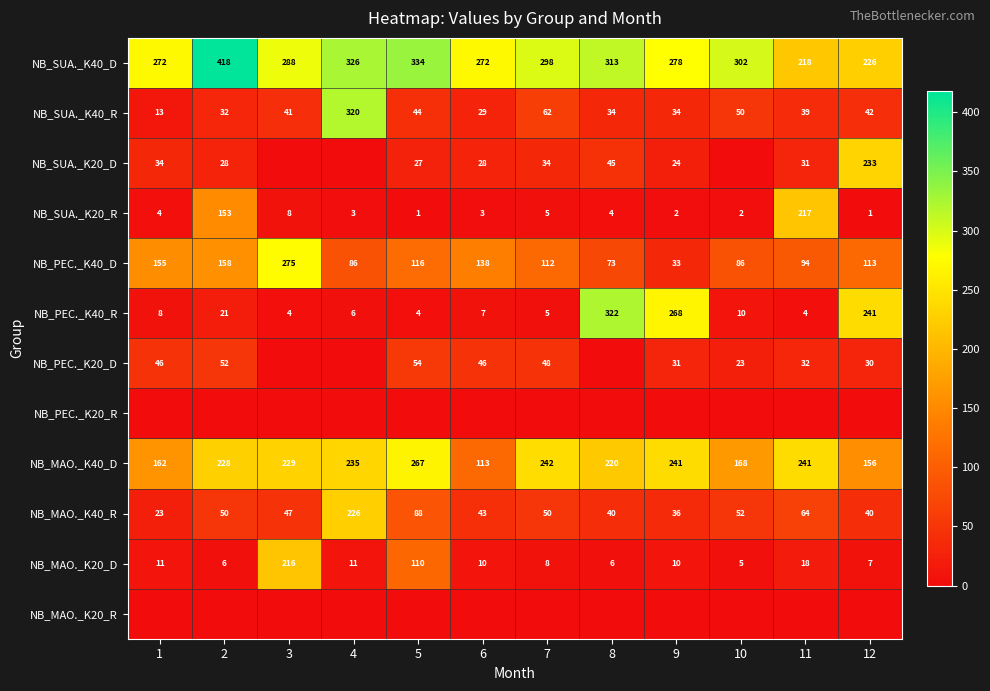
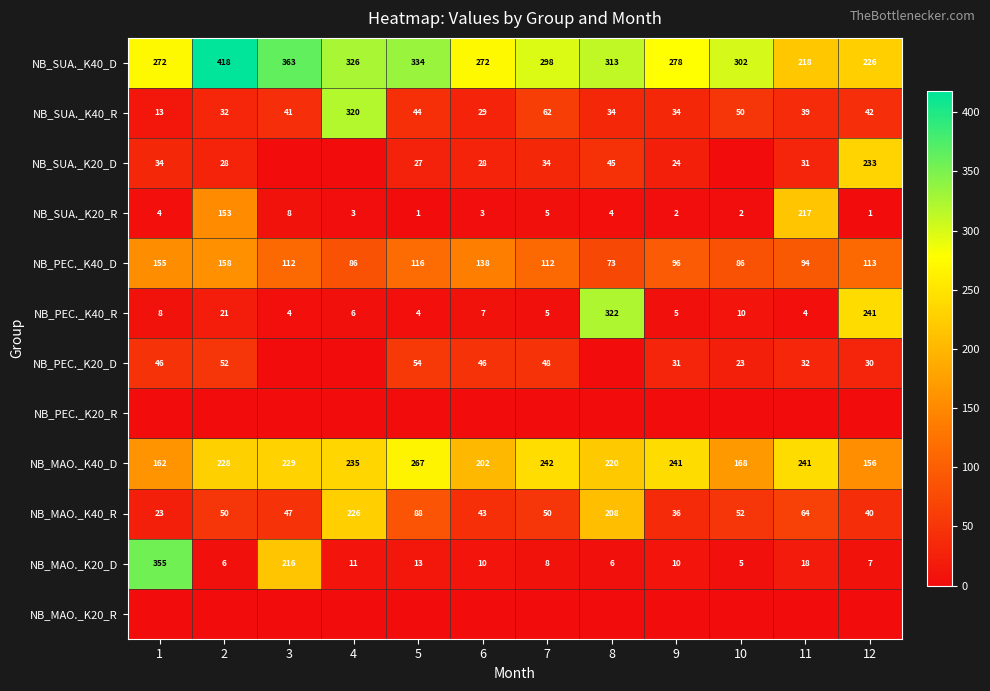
  {
    "NB_SUA._K40_D": {
      "1": 272,
      "2": 418,
-     "3": 288,
+     "3": 363,
      "4": 326,
      "5": 334,
      "6": 272,
      "7": 298,
      "8": 313,
      "9": 278,
      "10": 302,
      "11": 218,
      "12": 226
    },
    "NB_SUA._K40_R": {
      "1": 13,
      "2": 32,
      "3": 41,
      "4": 320,
      "5": 44,
      "6": 29,
      "7": 62,
      "8": 34,
      "9": 34,
      "10": 50,
      "11": 39,
      "12": 42
    },
    "NB_SUA._K20_D": {
      "1": 34,
      "2": 28,
      "5": 27,
      "6": 28,
      "7": 34,
      "8": 45,
      "9": 24,
      "11": 31,
      "12": 233
    },
    "NB_SUA._K20_R": {
      "1": 4,
      "2": 153,
      "3": 8,
      "4": 3,
      "5": 1,
      "6": 3,
      "7": 5,
      "8": 4,
      "9": 2,
      "10": 2,
      "11": 217,
      "12": 1
    },
    "NB_PEC._K40_D": {
      "1": 155,
      "2": 158,
-     "3": 275,
+     "3": 112,
      "4": 86,
      "5": 116,
      "6": 138,
      "7": 112,
      "8": 73,
-     "9": 33,
+     "9": 96,
      "10": 86,
      "11": 94,
      "12": 113
    },
    "NB_PEC._K40_R": {
      "1": 8,
      "2": 21,
      "3": 4,
      "4": 6,
      "5": 4,
      "6": 7,
      "7": 5,
      "8": 322,
-     "9": 268,
+     "9": 5,
      "10": 10,
      "11": 4,
      "12": 241
    },
    "NB_PEC._K20_D": {
      "1": 46,
      "2": 52,
      "5": 54,
      "6": 46,
      "7": 48,
      "9": 31,
      "10": 23,
      "11": 32,
      "12": 30
    },
    "NB_MAO._K40_D": {
      "1": 162,
      "2": 228,
      "3": 229,
      "4": 235,
      "5": 267,
-     "6": 113,
+     "6": 202,
      "7": 242,
      "8": 220,
      "9": 241,
      "10": 168,
      "11": 241,
      "12": 156
    },
    "NB_MAO._K40_R": {
      "1": 23,
      "2": 50,
      "3": 47,
      "4": 226,
      "5": 88,
      "6": 43,
      "7": 50,
-     "8": 40,
+     "8": 208,
      "9": 36,
      "10": 52,
      "11": 64,
      "12": 40
    },
    "NB_MAO._K20_D": {
-     "1": 11,
+     "1": 355,
      "2": 6,
      "3": 216,
      "4": 11,
-     "5": 110,
+     "5": 13,
      "6": 10,
      "7": 8,
      "8": 6,
      "9": 10,
      "10": 5,
      "11": 18,
      "12": 7
    }
  }
